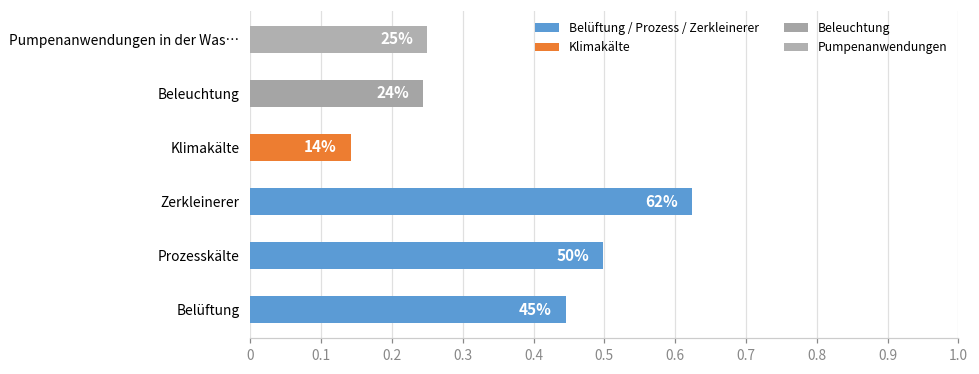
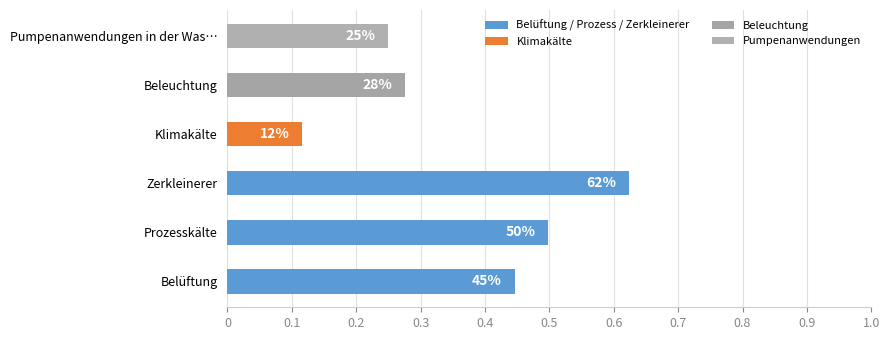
  {
    "Pumpenanwendungen in der Was…": "25%",
-   "Beleuchtung": "24%",
-   "Klimakälte": "14%",
+   "Beleuchtung": "28%",
+   "Klimakälte": "12%",
    "Zerkleinerer": "62%",
    "Prozesskälte": "50%",
    "Belüftung": "45%"
  }
